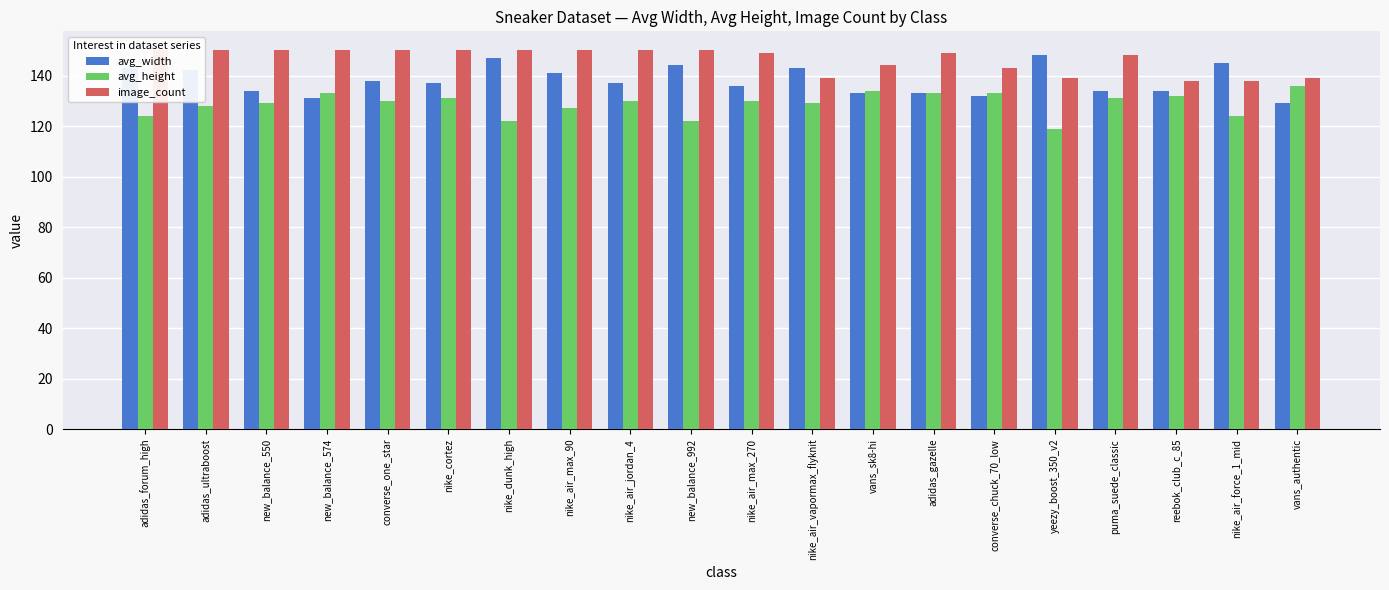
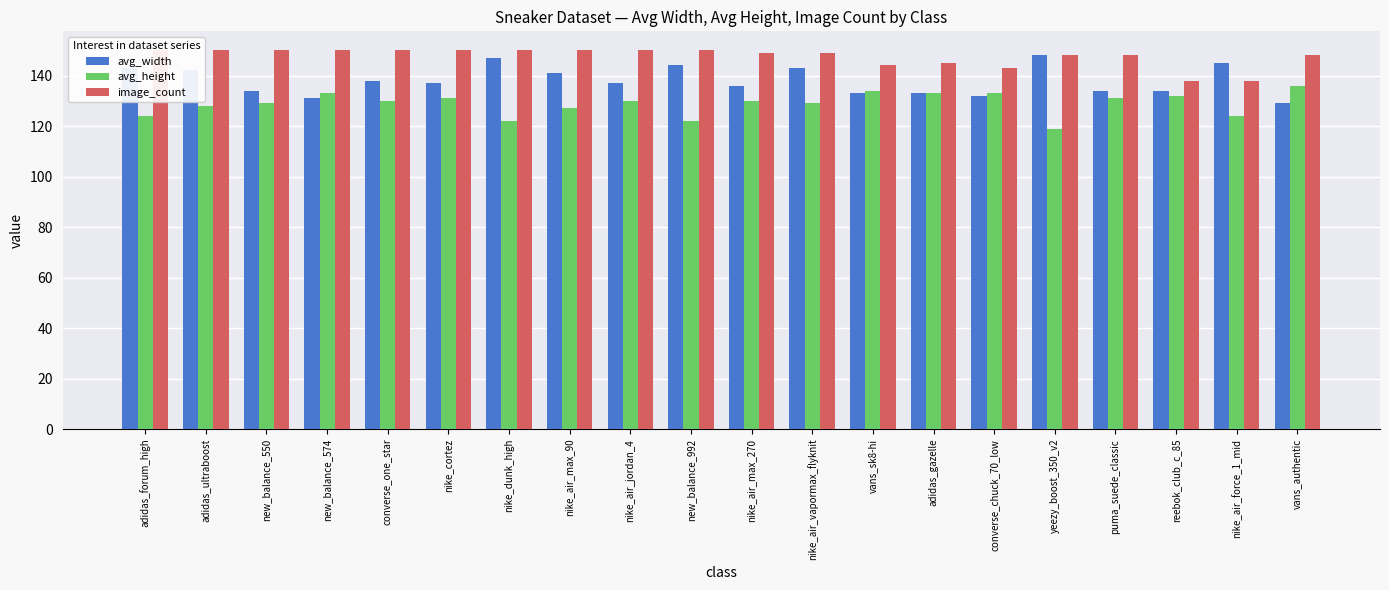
  {
    "avg_width": {
      "new_balance_550": 134,
      "new_balance_574": 131,
      "converse_one_star": 138,
      "nike_cortez": 137,
      "nike_dunk_high": 147,
      "nike_air_max_90": 141,
      "nike_air_jordan_4": 137,
      "new_balance_992": 144,
      "nike_air_max_270": 136,
      "nike_air_vapormax_flyknit": 143,
      "vans_sk8-hi": 133,
      "adidas_gazelle": 133,
      "converse_chuck_70_low": 132,
      "yeezy_boost_350_v2": 148,
      "puma_suede_classic": 134,
      "reebok_club_c_85": 134,
      "nike_air_force_1_mid": 145,
      "vans_authentic": 129
    },
    "avg_height": {
      "adidas_forum_high": 124,
      "adidas_ultraboost": 128,
      "new_balance_550": 129,
      "new_balance_574": 133,
      "converse_one_star": 130,
      "nike_cortez": 131,
      "nike_dunk_high": 122,
      "nike_air_max_90": 127,
      "nike_air_jordan_4": 130,
      "new_balance_992": 122,
      "nike_air_max_270": 130,
      "nike_air_vapormax_flyknit": 129,
      "vans_sk8-hi": 134,
      "adidas_gazelle": 133,
      "converse_chuck_70_low": 133,
      "yeezy_boost_350_v2": 119,
      "puma_suede_classic": 131,
      "reebok_club_c_85": 132,
      "nike_air_force_1_mid": 124,
      "vans_authentic": 136
    },
    "image_count": {
      "adidas_ultraboost": 150,
      "new_balance_550": 150,
      "new_balance_574": 150,
      "converse_one_star": 150,
      "nike_cortez": 150,
      "nike_dunk_high": 150,
      "nike_air_max_90": 150,
      "nike_air_jordan_4": 150,
      "new_balance_992": 150,
      "nike_air_max_270": 149,
-     "nike_air_vapormax_flyknit": 139,
+     "nike_air_vapormax_flyknit": 149,
      "vans_sk8-hi": 144,
-     "adidas_gazelle": 149,
+     "adidas_gazelle": 145,
      "converse_chuck_70_low": 143,
-     "yeezy_boost_350_v2": 139,
+     "yeezy_boost_350_v2": 148,
      "puma_suede_classic": 148,
      "reebok_club_c_85": 138,
      "nike_air_force_1_mid": 138,
-     "vans_authentic": 139
+     "vans_authentic": 148
    }
  }
